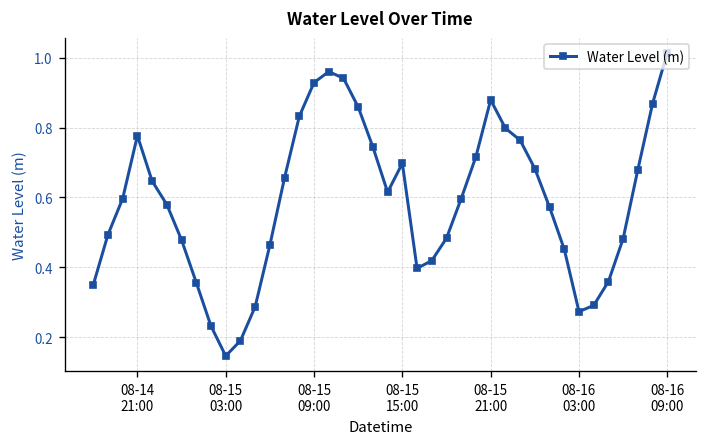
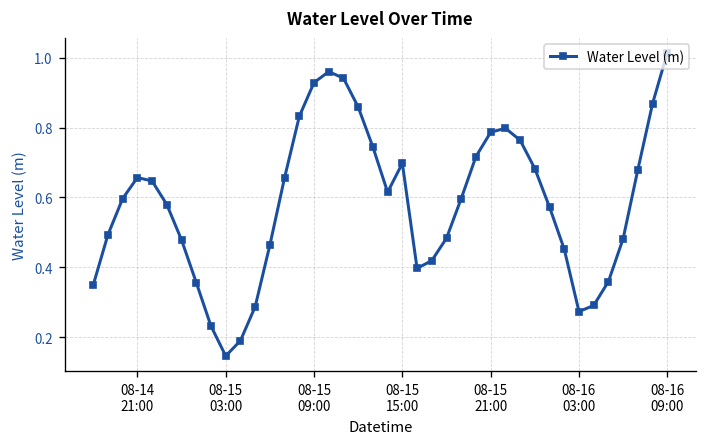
  {
-   "08-14 21:00": 0.78,
+   "08-14 21:00": 0.66,
    "08-15 03:00": 0.15,
    "08-15 09:00": 0.93,
    "08-15 15:00": 0.70,
-   "08-15 21:00": 0.88,
+   "08-15 21:00": 0.79,
    "08-16 03:00": 0.27
  }
